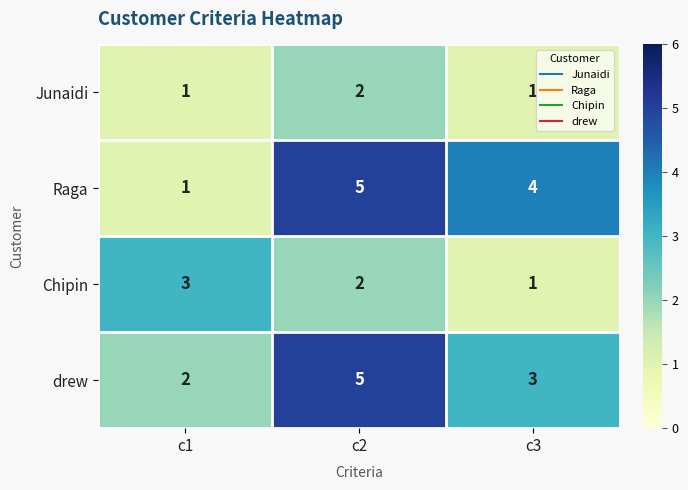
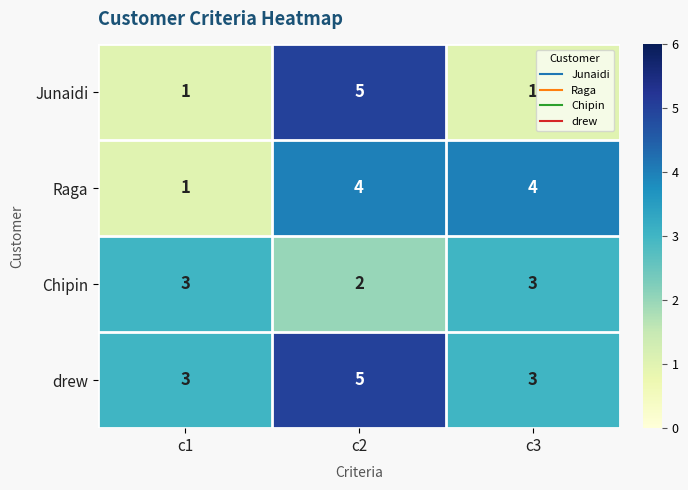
  {
    "Junaidi": {
      "c1": 1,
-     "c2": 2
+     "c2": 5
    },
    "Raga": {
      "c1": 1,
-     "c2": 5,
+     "c2": 4,
      "c3": 4
    },
    "Chipin": {
      "c1": 3,
      "c2": 2,
-     "c3": 1
+     "c3": 3
    },
    "drew": {
-     "c1": 2,
+     "c1": 3,
      "c2": 5,
      "c3": 3
    }
  }
